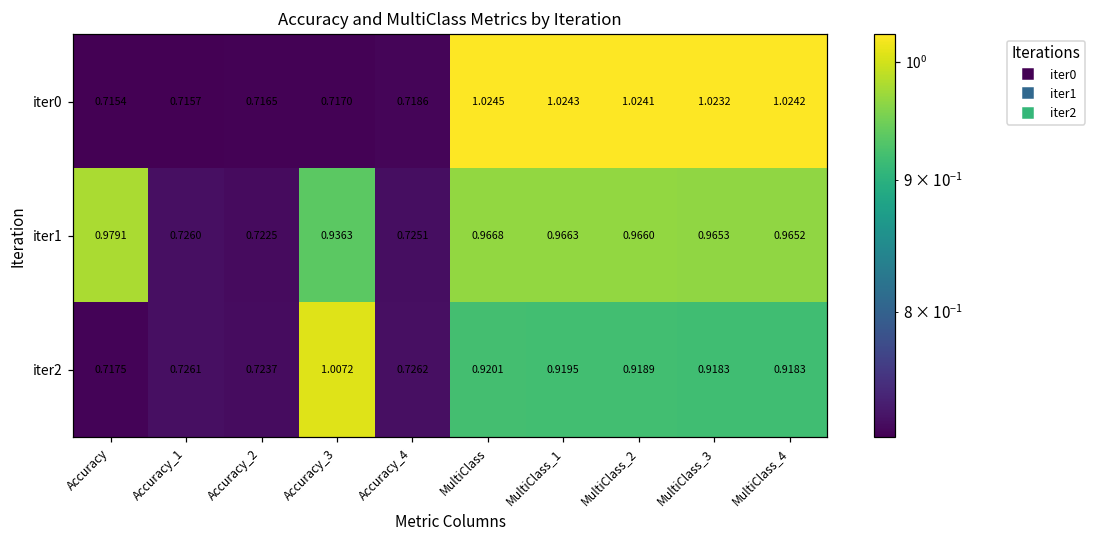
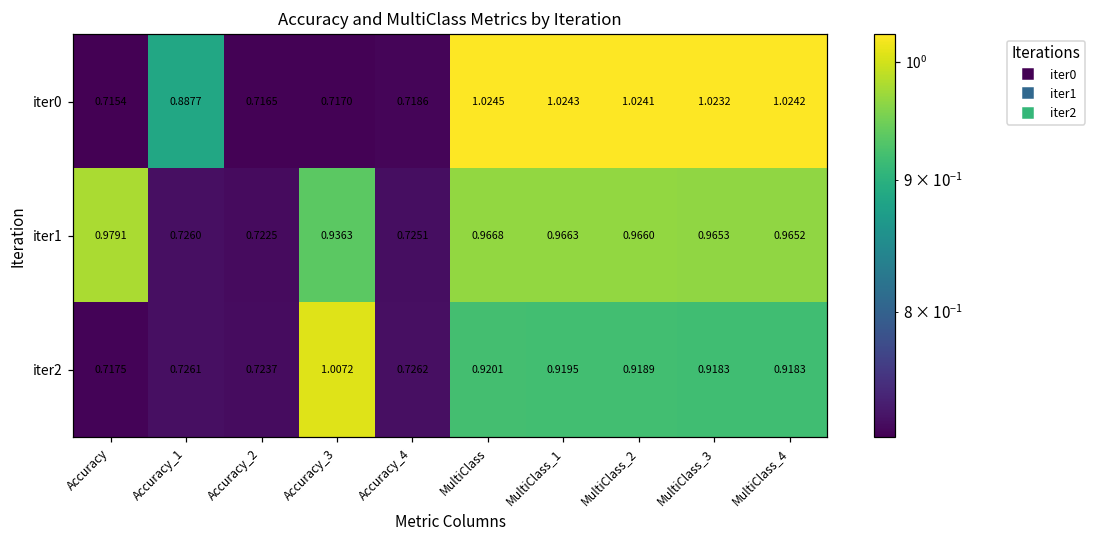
  {
    "iter0": {
      "Accuracy": 0.7154,
-     "Accuracy_1": 0.7157,
+     "Accuracy_1": 0.8877,
      "Accuracy_2": 0.7165,
      "Accuracy_3": 0.7170,
      "Accuracy_4": 0.7186,
      "MultiClass": 1.0245,
      "MultiClass_1": 1.0243,
      "MultiClass_2": 1.0241,
      "MultiClass_3": 1.0232,
      "MultiClass_4": 1.0242
    },
    "iter1": {
      "Accuracy": 0.9791,
      "Accuracy_1": 0.7260,
      "Accuracy_2": 0.7225,
      "Accuracy_3": 0.9363,
      "Accuracy_4": 0.7251,
      "MultiClass": 0.9668,
      "MultiClass_1": 0.9663,
      "MultiClass_2": 0.9660,
      "MultiClass_3": 0.9653,
      "MultiClass_4": 0.9652
    },
    "iter2": {
      "Accuracy": 0.7175,
      "Accuracy_1": 0.7261,
      "Accuracy_2": 0.7237,
      "Accuracy_3": 1.0072,
      "Accuracy_4": 0.7262,
      "MultiClass": 0.9201,
      "MultiClass_1": 0.9195,
      "MultiClass_2": 0.9189,
      "MultiClass_3": 0.9183,
      "MultiClass_4": 0.9183
    }
  }
